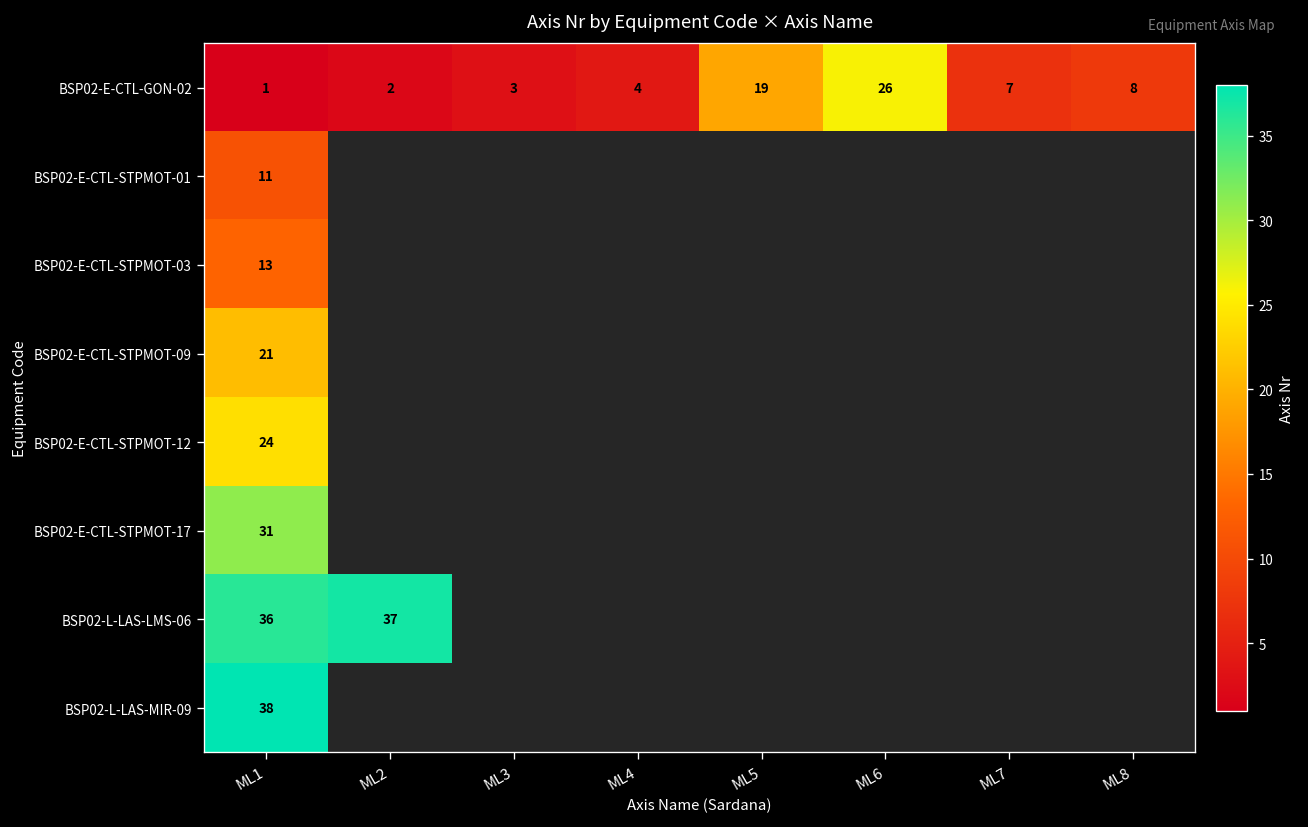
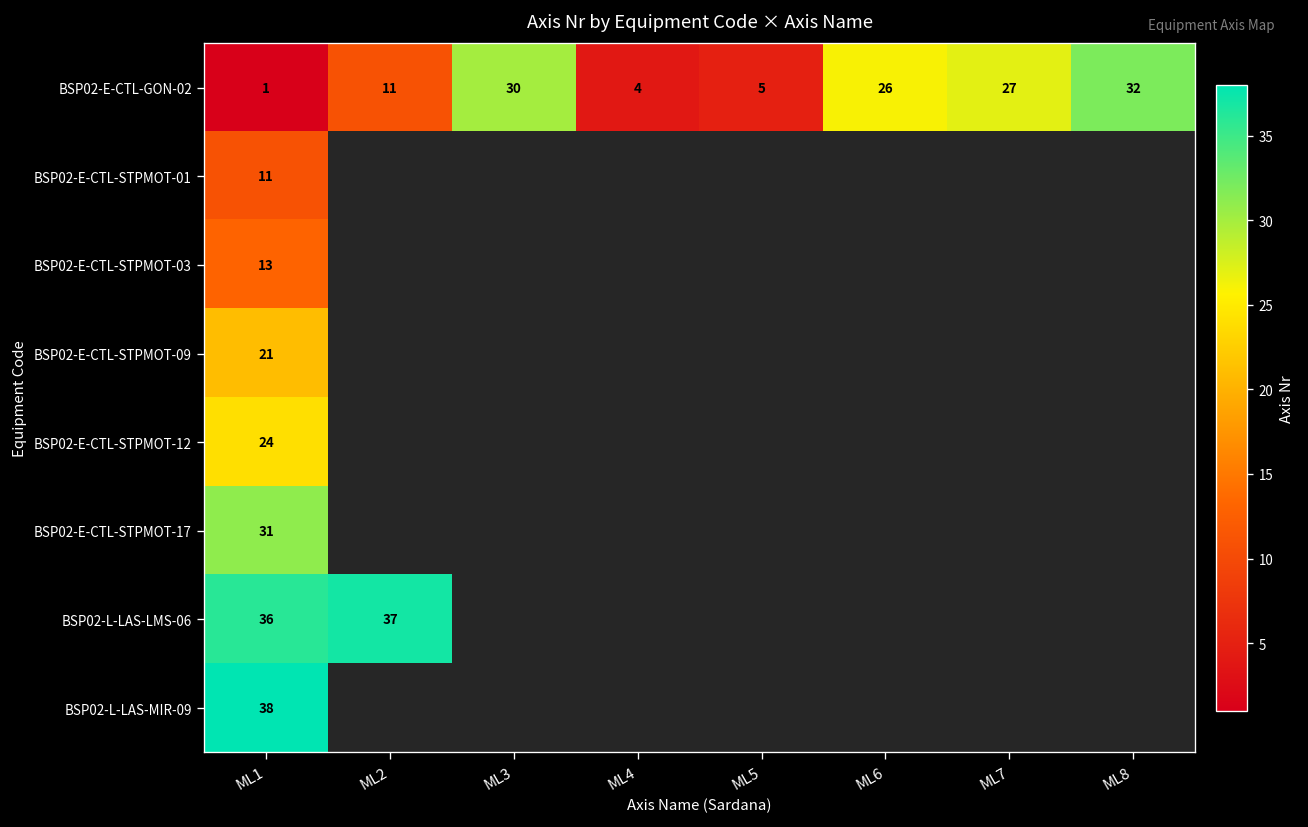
  {
    "BSP02-E-CTL-GON-02": {
      "ML1": 1,
-     "ML2": 2,
-     "ML3": 3,
+     "ML2": 11,
+     "ML3": 30,
      "ML4": 4,
-     "ML5": 19,
+     "ML5": 5,
      "ML6": 26,
-     "ML7": 7,
-     "ML8": 8
+     "ML7": 27,
+     "ML8": 32
    },
    "BSP02-E-CTL-STPMOT-01": {
      "ML1": 11
    },
    "BSP02-E-CTL-STPMOT-03": {
      "ML1": 13
    },
    "BSP02-E-CTL-STPMOT-09": {
      "ML1": 21
    },
    "BSP02-E-CTL-STPMOT-12": {
      "ML1": 24
    },
    "BSP02-E-CTL-STPMOT-17": {
      "ML1": 31
    },
    "BSP02-L-LAS-LMS-06": {
      "ML1": 36,
      "ML2": 37
    },
    "BSP02-L-LAS-MIR-09": {
      "ML1": 38
    }
  }
